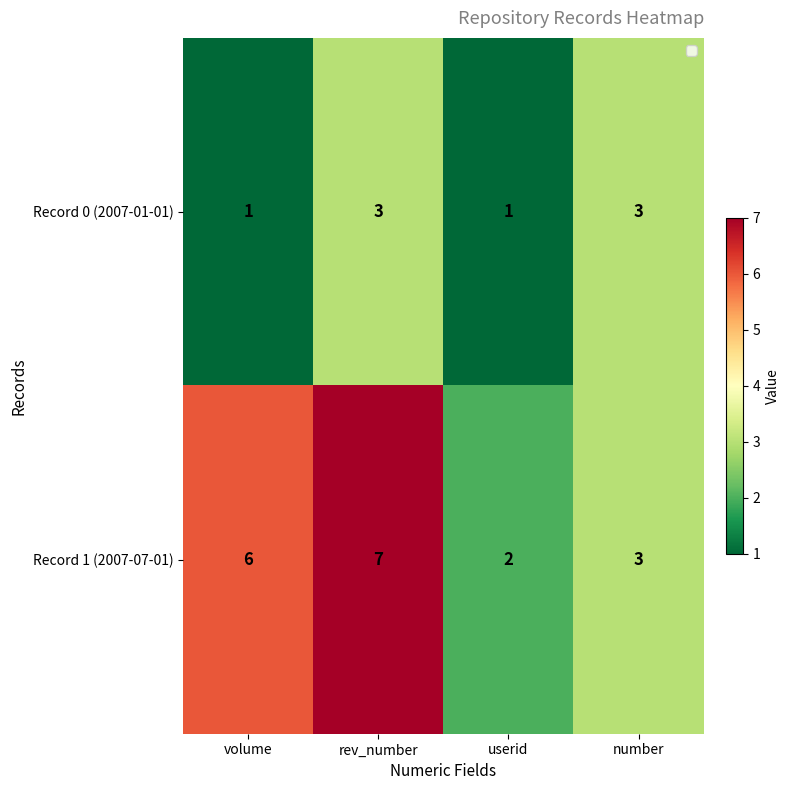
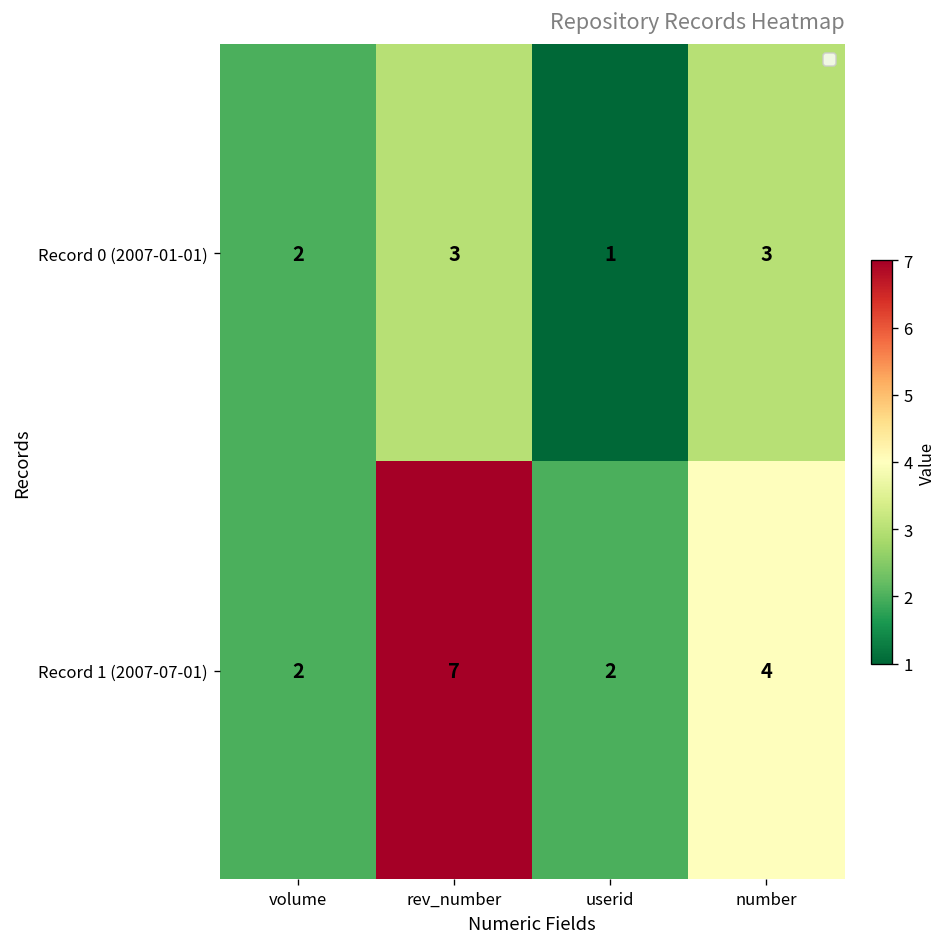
  {
    "Record 0 (2007-01-01)": {
-     "volume": 1,
+     "volume": 2,
      "rev_number": 3,
      "userid": 1,
      "number": 3
    },
    "Record 1 (2007-07-01)": {
-     "volume": 6,
+     "volume": 2,
      "rev_number": 7,
      "userid": 2,
-     "number": 3
+     "number": 4
    }
  }
